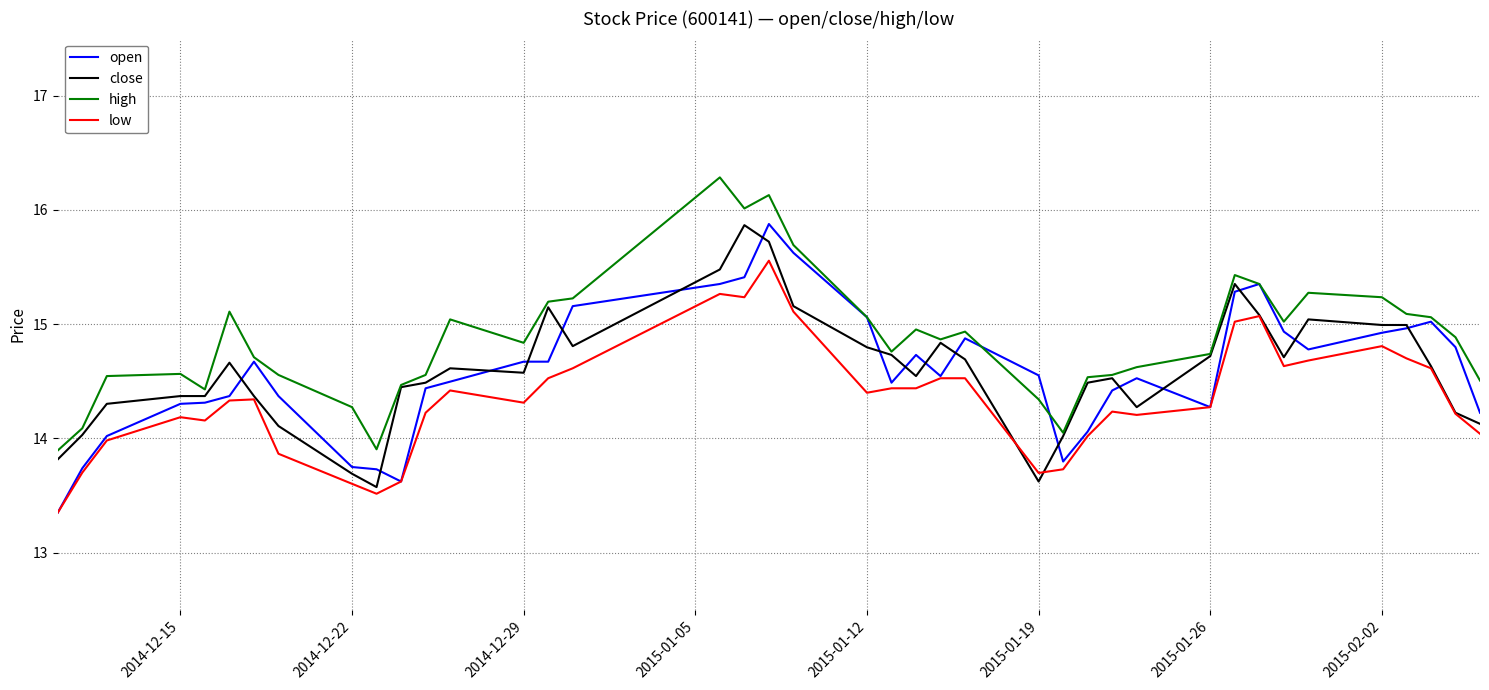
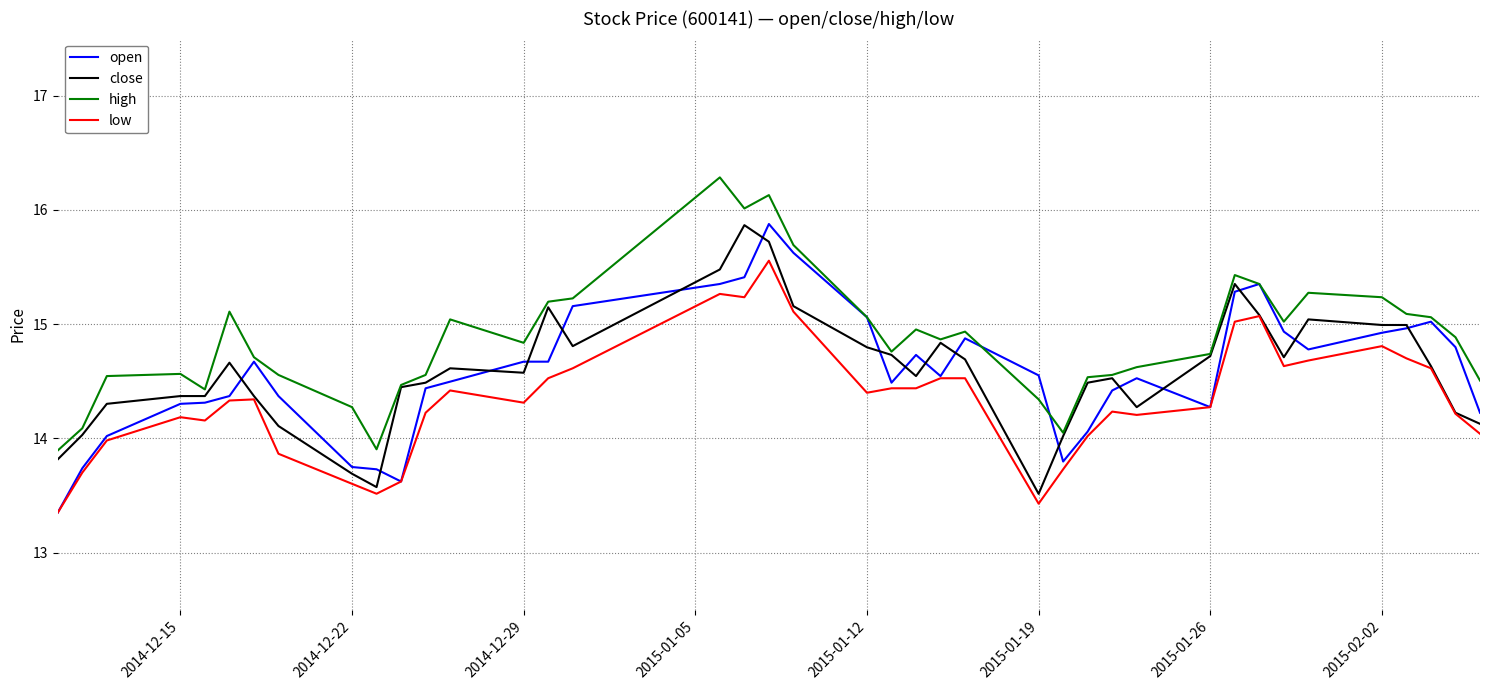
  {
    "open": {
      "2014-12-15": 14.30,
      "2014-12-22": 13.75,
      "2014-12-29": 14.67,
      "2015-01-19": 14.55,
      "2015-02-02": 14.93
    },
    "close": {
      "2014-12-15": 14.37,
      "2014-12-22": 13.69,
      "2014-12-29": 14.58,
      "2015-01-12": 14.80,
-     "2015-01-19": 13.62,
+     "2015-01-19": 13.52,
      "2015-02-02": 14.99
    },
    "high": {
      "2014-12-15": 14.57,
      "2014-12-22": 14.27,
      "2014-12-29": 14.84,
      "2015-01-19": 14.34,
      "2015-02-02": 15.24
    },
    "low": {
      "2014-12-15": 14.19,
      "2014-12-22": 13.60,
      "2014-12-29": 14.31,
      "2015-01-12": 14.40,
-     "2015-01-19": 13.70,
+     "2015-01-19": 13.43,
      "2015-02-02": 14.81
    }
  }
